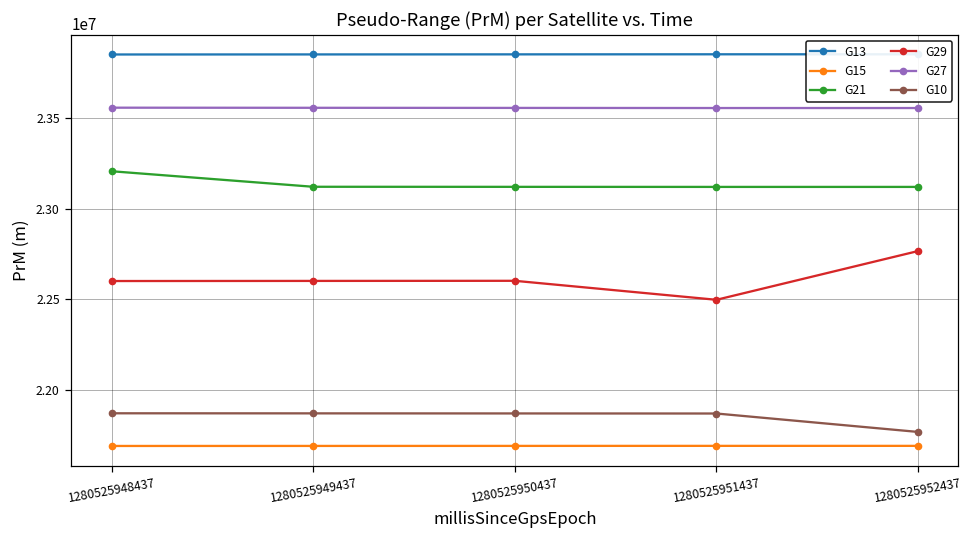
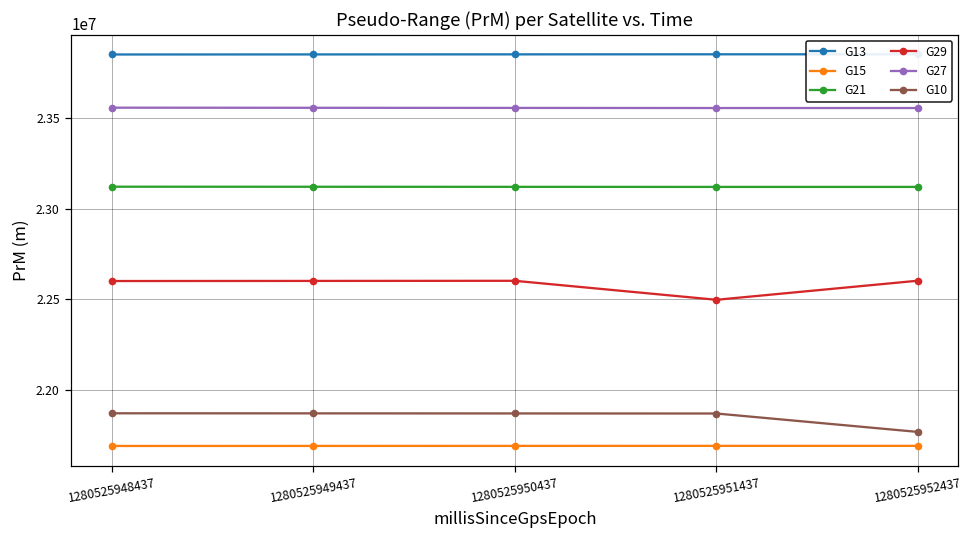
  {
    "G13": {
      "1280525948437": 23850000,
      "1280525949437": 23850000,
      "1280525950437": 23850000,
      "1280525951437": 23850000
    },
    "G15": {
      "1280525948437": 21690000,
      "1280525949437": 21690000,
      "1280525950437": 21690000,
      "1280525951437": 21690000,
      "1280525952437": 21690000
    },
    "G21": {
-     "1280525948437": 23210000,
+     "1280525948437": 23120000,
      "1280525949437": 23120000,
      "1280525950437": 23120000,
      "1280525951437": 23120000,
      "1280525952437": 23120000
    },
    "G29": {
      "1280525948437": 22600000,
      "1280525949437": 22600000,
      "1280525950437": 22600000,
      "1280525951437": 22500000,
-     "1280525952437": 22770000
+     "1280525952437": 22600000
    },
    "G27": {
      "1280525948437": 23560000,
      "1280525949437": 23560000,
      "1280525950437": 23560000,
      "1280525951437": 23560000,
      "1280525952437": 23560000
    },
    "G10": {
      "1280525948437": 21870000,
      "1280525949437": 21870000,
      "1280525950437": 21870000,
      "1280525951437": 21870000,
      "1280525952437": 21770000
    }
  }
